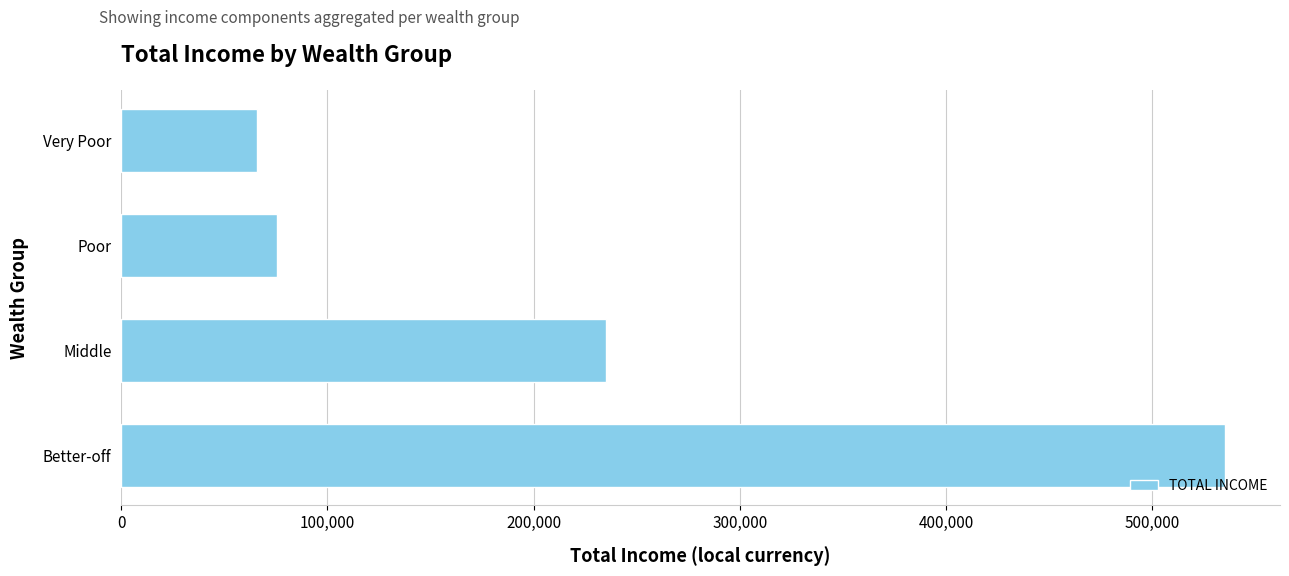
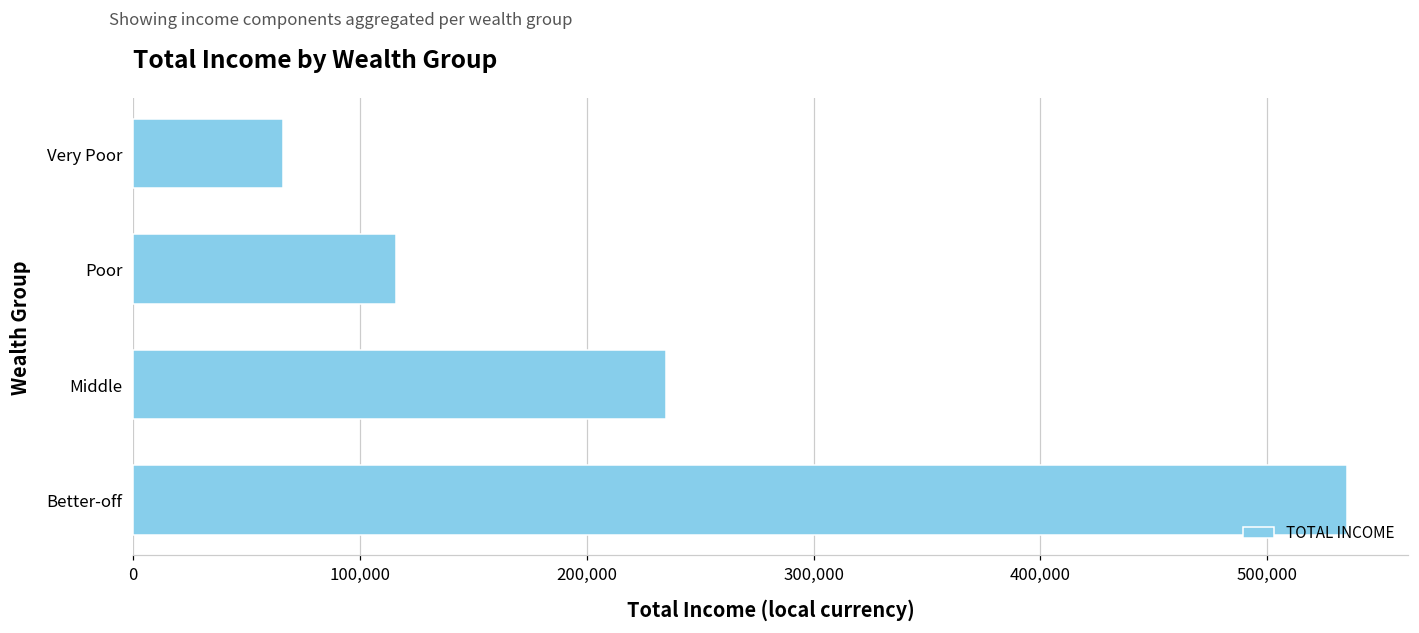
  {
    "Very Poor": "66,000",
-   "Poor": "76,000",
+   "Poor": "116,000",
    "Middle": "235,000",
    "Better-off": "535,000"
  }
